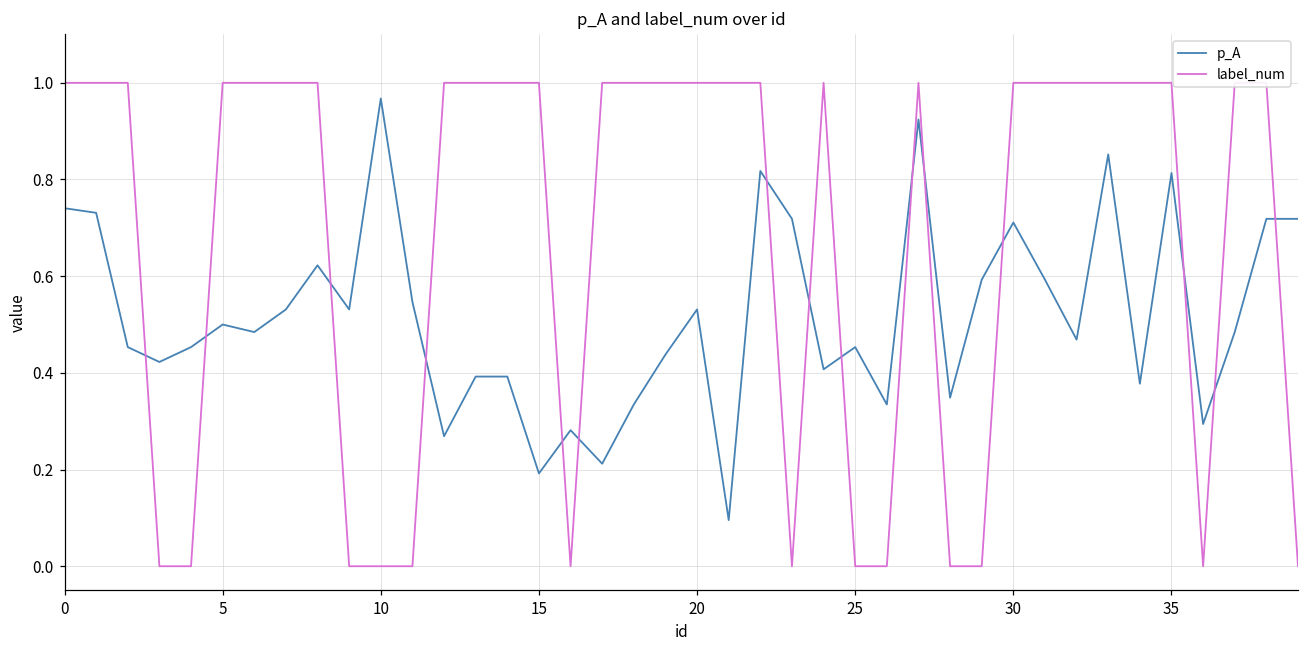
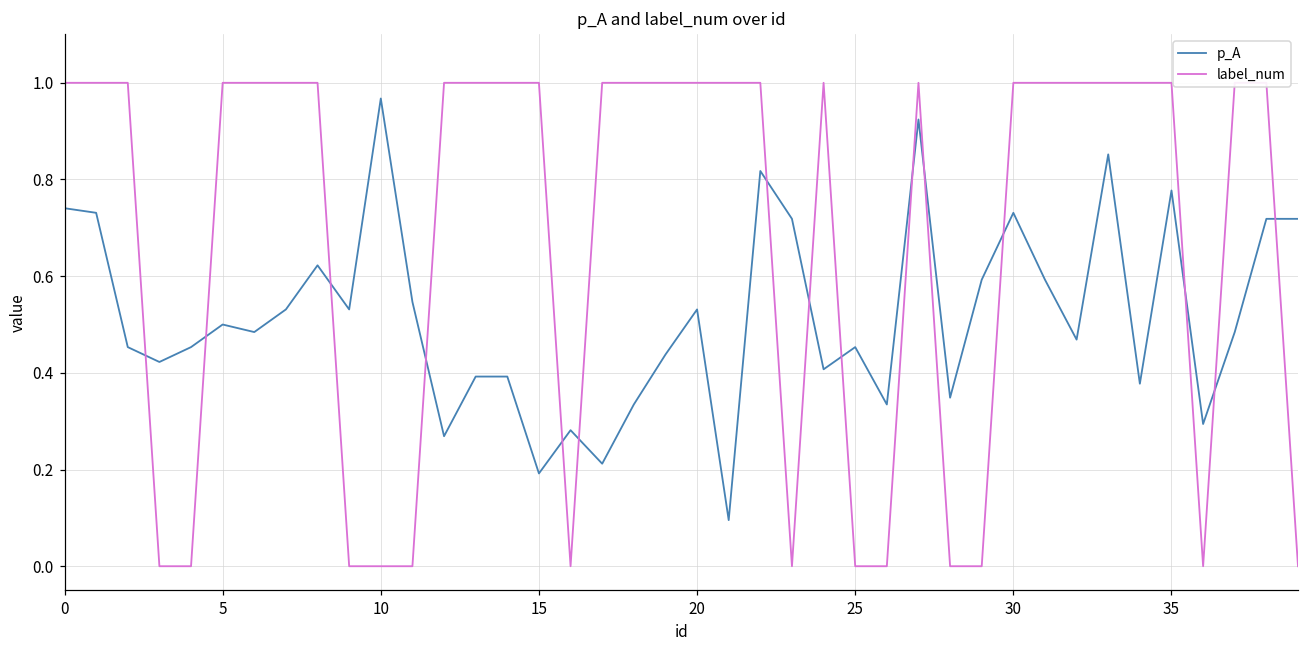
  {
    "p_A": {
      "0": 0.74,
      "5": 0.50,
      "10": 0.97,
      "15": 0.19,
      "20": 0.53,
      "25": 0.45,
-     "30": 0.71,
-     "35": 0.81
+     "30": 0.73,
+     "35": 0.78
    },
    "label_num": {
      "0": 1.00,
      "5": 1.00,
      "10": 0.00,
      "15": 1.00,
      "20": 1.00,
      "25": 0.00,
      "30": 1.00,
      "35": 1.00
    }
  }
